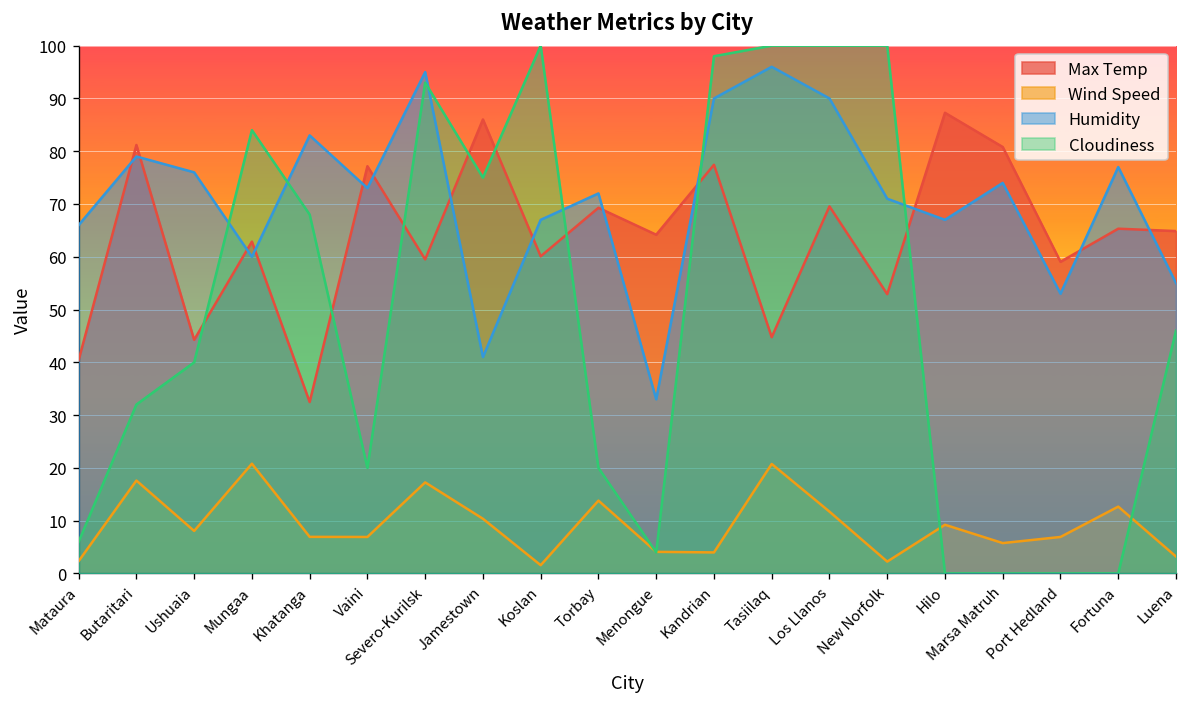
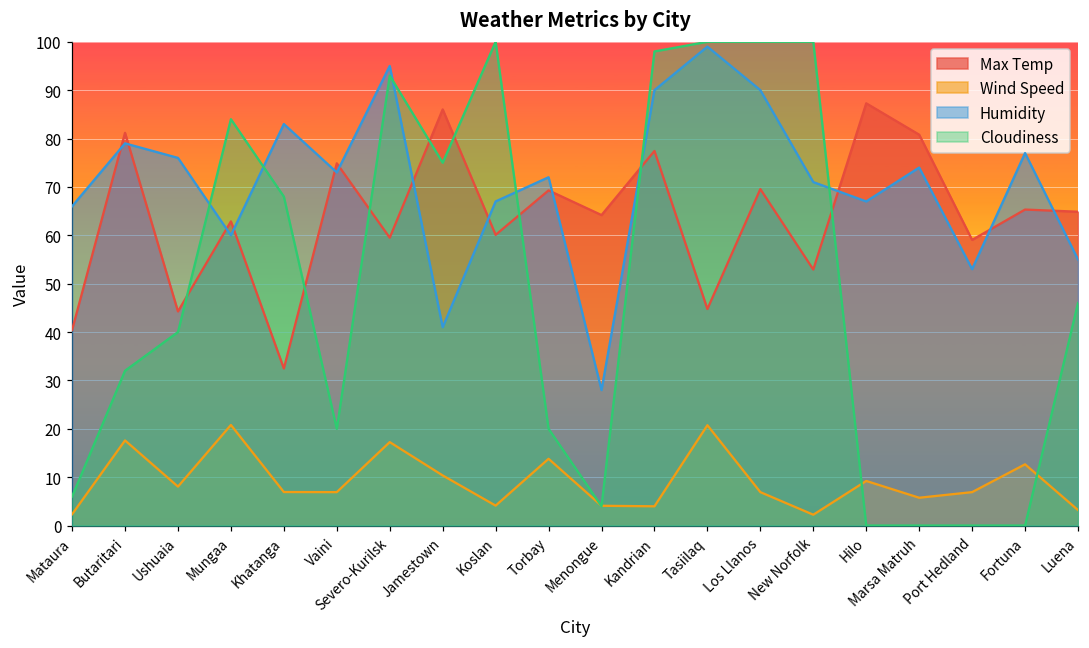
  {
    "Max Temp": {
      "Mataura": 40,
      "Butaritari": 81,
      "Ushuaia": 44,
      "Mungaa": 63,
      "Khatanga": 32,
-     "Vaini": 77,
+     "Vaini": 75,
      "Severo-Kurilsk": 60,
      "Jamestown": 86,
      "Koslan": 60,
      "Torbay": 69,
      "Menongue": 64,
      "Kandrian": 77,
      "Tasiilaq": 45,
      "Los Llanos": 70,
      "New Norfolk": 53,
      "Hilo": 87,
      "Marsa Matruh": 81,
      "Port Hedland": 59,
      "Fortuna": 65,
      "Luena": 65
    },
    "Wind Speed": {
      "Mataura": 2,
      "Butaritari": 18,
      "Ushuaia": 8,
      "Mungaa": 21,
      "Khatanga": 7,
      "Vaini": 7,
      "Severo-Kurilsk": 17,
      "Jamestown": 10,
-     "Koslan": 2,
+     "Koslan": 4,
      "Torbay": 14,
      "Kandrian": 4,
      "Tasiilaq": 21,
-     "Los Llanos": 12,
+     "Los Llanos": 7,
      "New Norfolk": 2,
      "Hilo": 9,
      "Marsa Matruh": 6,
      "Port Hedland": 7,
      "Fortuna": 13,
      "Luena": 3
    },
    "Humidity": {
      "Mataura": 66,
      "Butaritari": 79,
      "Ushuaia": 76,
      "Mungaa": 60,
      "Khatanga": 83,
      "Vaini": 73,
      "Severo-Kurilsk": 95,
      "Jamestown": 41,
      "Koslan": 67,
      "Torbay": 72,
-     "Menongue": 33,
+     "Menongue": 28,
      "Kandrian": 90,
-     "Tasiilaq": 96,
+     "Tasiilaq": 99,
      "Los Llanos": 90,
      "New Norfolk": 71,
      "Hilo": 67,
      "Marsa Matruh": 74,
      "Port Hedland": 53,
      "Fortuna": 77,
      "Luena": 55
    },
    "Cloudiness": {
      "Mataura": 6,
      "Butaritari": 32,
      "Ushuaia": 40,
      "Mungaa": 84,
      "Khatanga": 68,
      "Vaini": 20,
      "Severo-Kurilsk": 93,
      "Jamestown": 75,
      "Koslan": 100,
      "Torbay": 20,
      "Kandrian": 98,
      "Tasiilaq": 100,
      "Los Llanos": 100,
      "New Norfolk": 100,
      "Hilo": 0,
      "Marsa Matruh": 0,
      "Port Hedland": 0,
      "Fortuna": 0,
      "Luena": 46
    }
  }
